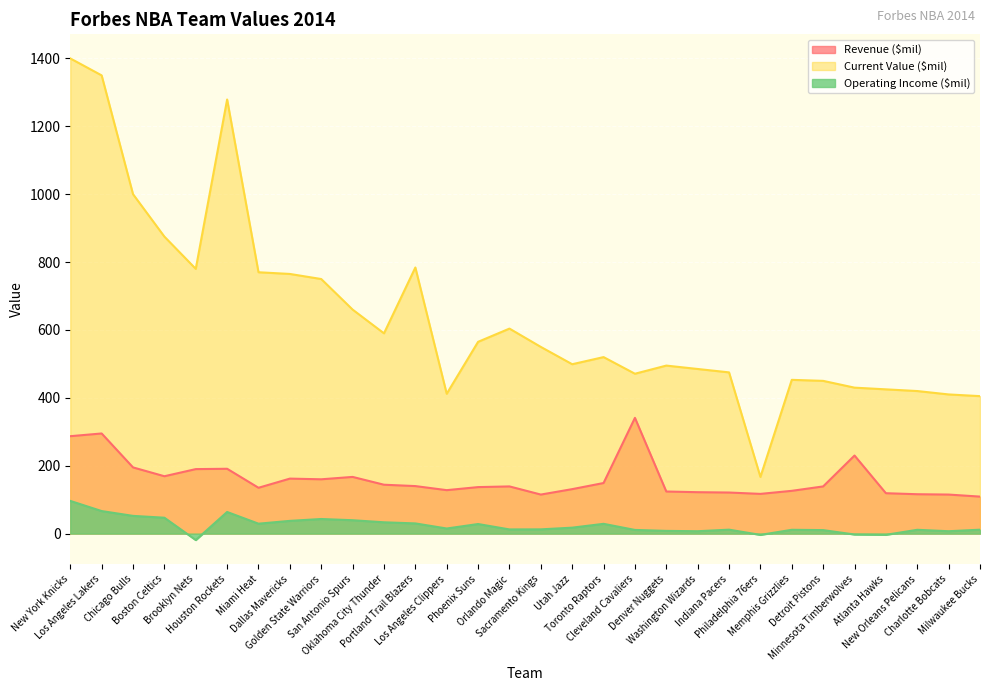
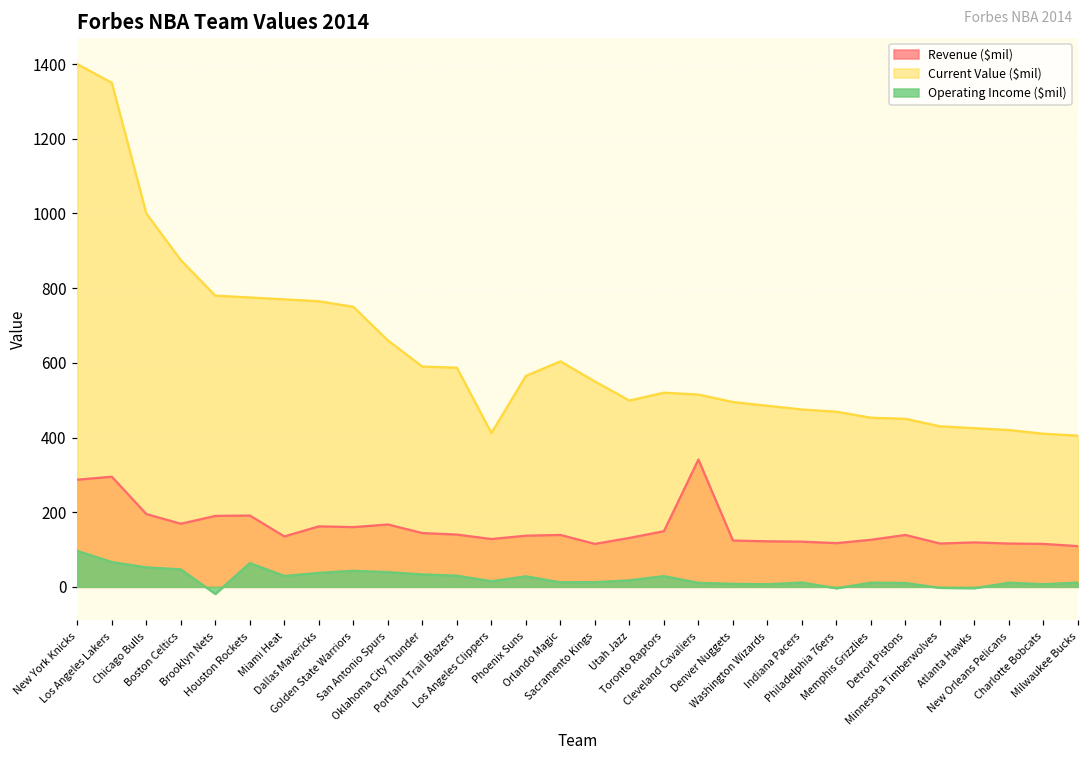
  {
    "Revenue ($mil)": {
      "New York Knicks": 290,
      "Los Angeles Lakers": 300,
      "Chicago Bulls": 200,
      "Boston Celtics": 170,
      "Brooklyn Nets": 190,
      "Houston Rockets": 190,
      "Miami Heat": 140,
      "Dallas Mavericks": 160,
      "Golden State Warriors": 160,
      "San Antonio Spurs": 170,
      "Oklahoma City Thunder": 140,
      "Portland Trail Blazers": 140,
      "Los Angeles Clippers": 130,
      "Phoenix Suns": 140,
      "Orlando Magic": 140,
      "Sacramento Kings": 120,
      "Utah Jazz": 130,
      "Toronto Raptors": 150,
      "Cleveland Cavaliers": 340,
      "Denver Nuggets": 120,
      "Washington Wizards": 120,
      "Indiana Pacers": 120,
      "Philadelphia 76ers": 120,
      "Memphis Grizzlies": 130,
      "Detroit Pistons": 140,
-     "Minnesota Timberwolves": 230,
+     "Minnesota Timberwolves": 120,
      "Atlanta Hawks": 120,
      "New Orleans Pelicans": 120,
      "Charlotte Bobcats": 120,
      "Milwaukee Bucks": 110
    },
    "Current Value ($mil)": {
      "New York Knicks": 1400,
      "Los Angeles Lakers": 1350,
      "Chicago Bulls": 1000,
      "Boston Celtics": 880,
      "Brooklyn Nets": 780,
-     "Houston Rockets": 1280,
+     "Houston Rockets": 780,
      "Miami Heat": 770,
      "Dallas Mavericks": 770,
      "Golden State Warriors": 750,
      "San Antonio Spurs": 660,
      "Oklahoma City Thunder": 590,
-     "Portland Trail Blazers": 780,
+     "Portland Trail Blazers": 590,
      "Los Angeles Clippers": 410,
      "Phoenix Suns": 570,
      "Orlando Magic": 600,
      "Sacramento Kings": 550,
      "Utah Jazz": 500,
      "Toronto Raptors": 520,
-     "Cleveland Cavaliers": 470,
+     "Cleveland Cavaliers": 520,
      "Denver Nuggets": 500,
      "Washington Wizards": 490,
      "Indiana Pacers": 480,
-     "Philadelphia 76ers": 170,
+     "Philadelphia 76ers": 470,
      "Memphis Grizzlies": 450,
      "Detroit Pistons": 450,
      "Minnesota Timberwolves": 430,
      "Atlanta Hawks": 430,
      "New Orleans Pelicans": 420,
      "Charlotte Bobcats": 410,
      "Milwaukee Bucks": 410
    }
  }
